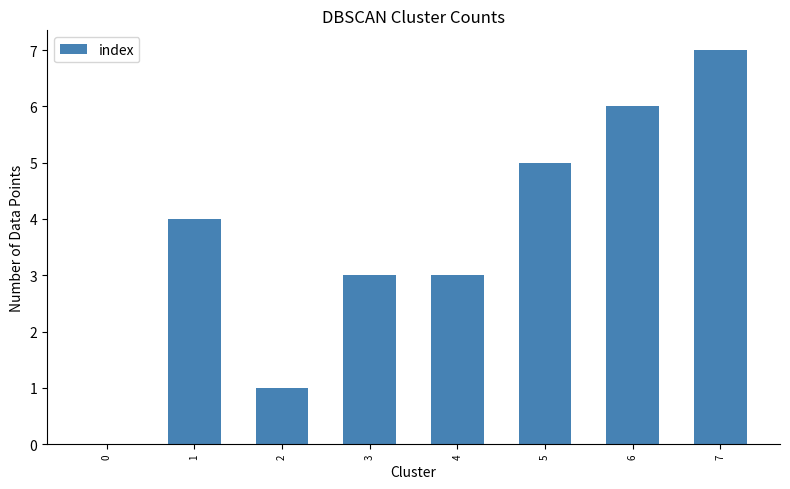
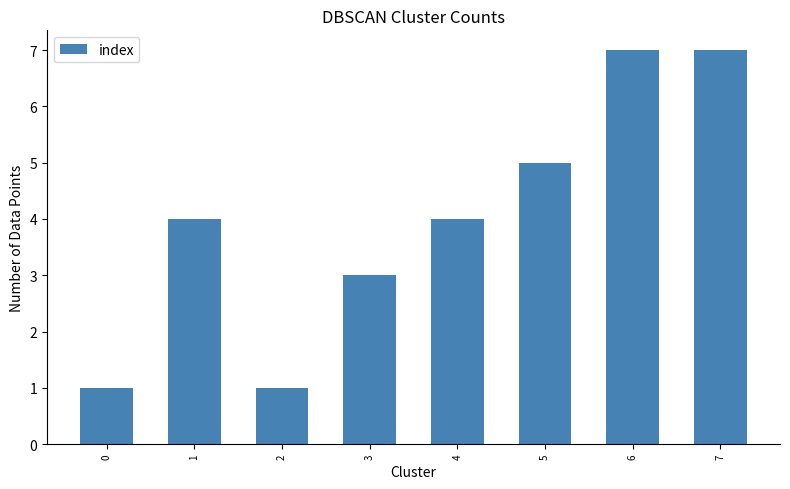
  {
-   "0": 0,
+   "0": 1,
    "1": 4,
    "2": 1,
    "3": 3,
-   "4": 3,
+   "4": 4,
    "5": 5,
-   "6": 6,
+   "6": 7,
    "7": 7
  }
